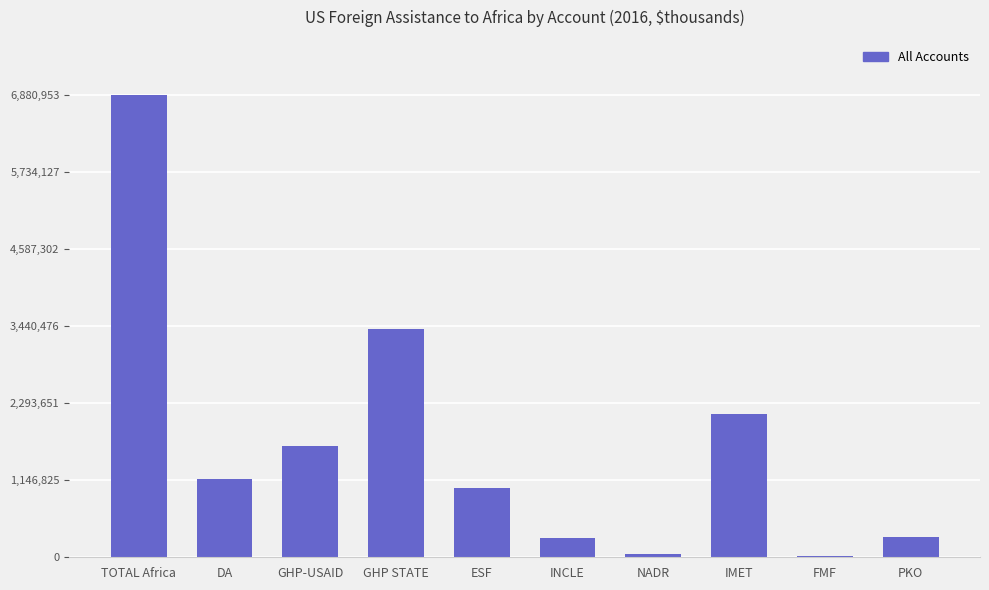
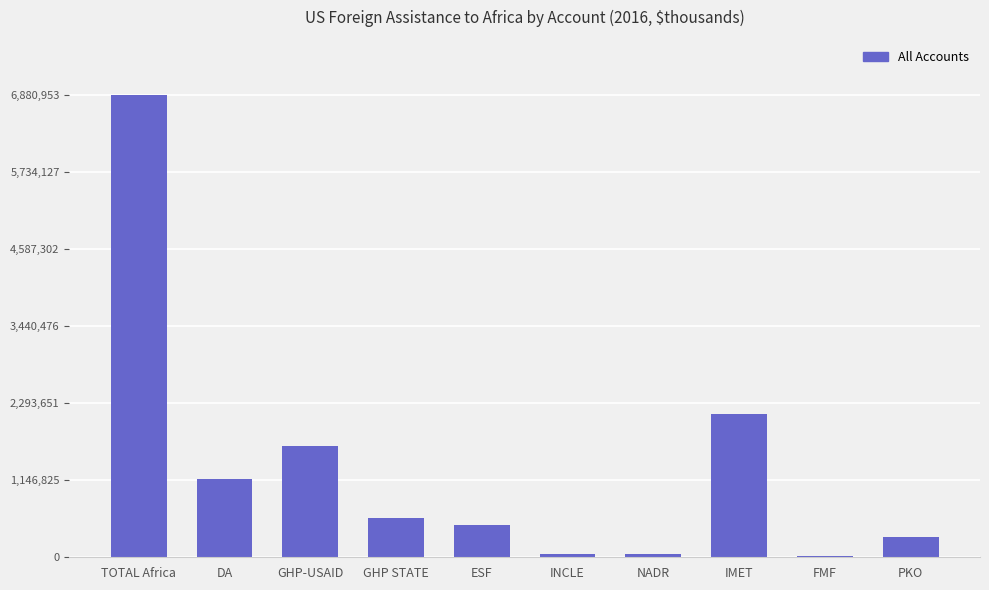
  {
    "TOTAL Africa": "6,900,000",
    "DA": "1,200,000",
    "GHP-USAID": "1,700,000",
-   "GHP STATE": "3,400,000",
-   "ESF": "1,000,000",
-   "INCLE": "300,000",
+   "GHP STATE": "600,000",
+   "ESF": "500,000",
+   "INCLE": "0",
    "NADR": "0",
    "IMET": "2,100,000",
    "PKO": "300,000"
  }
